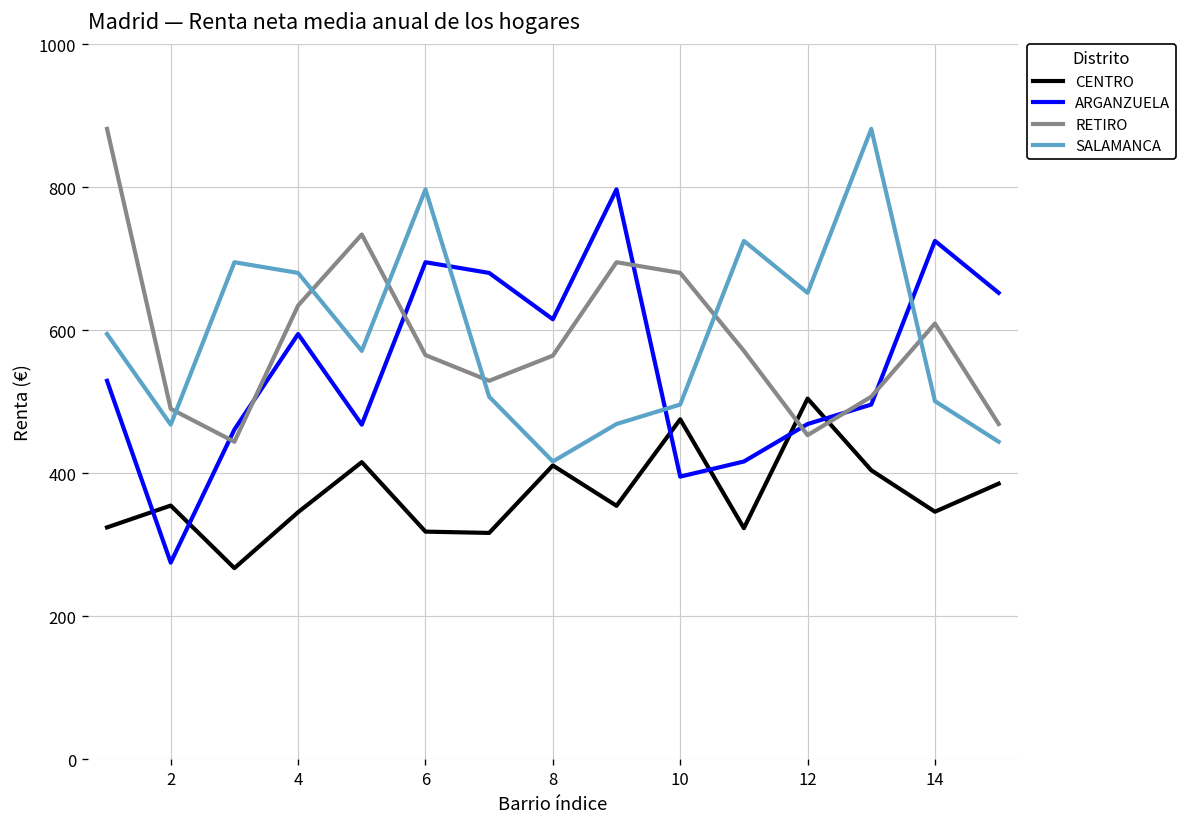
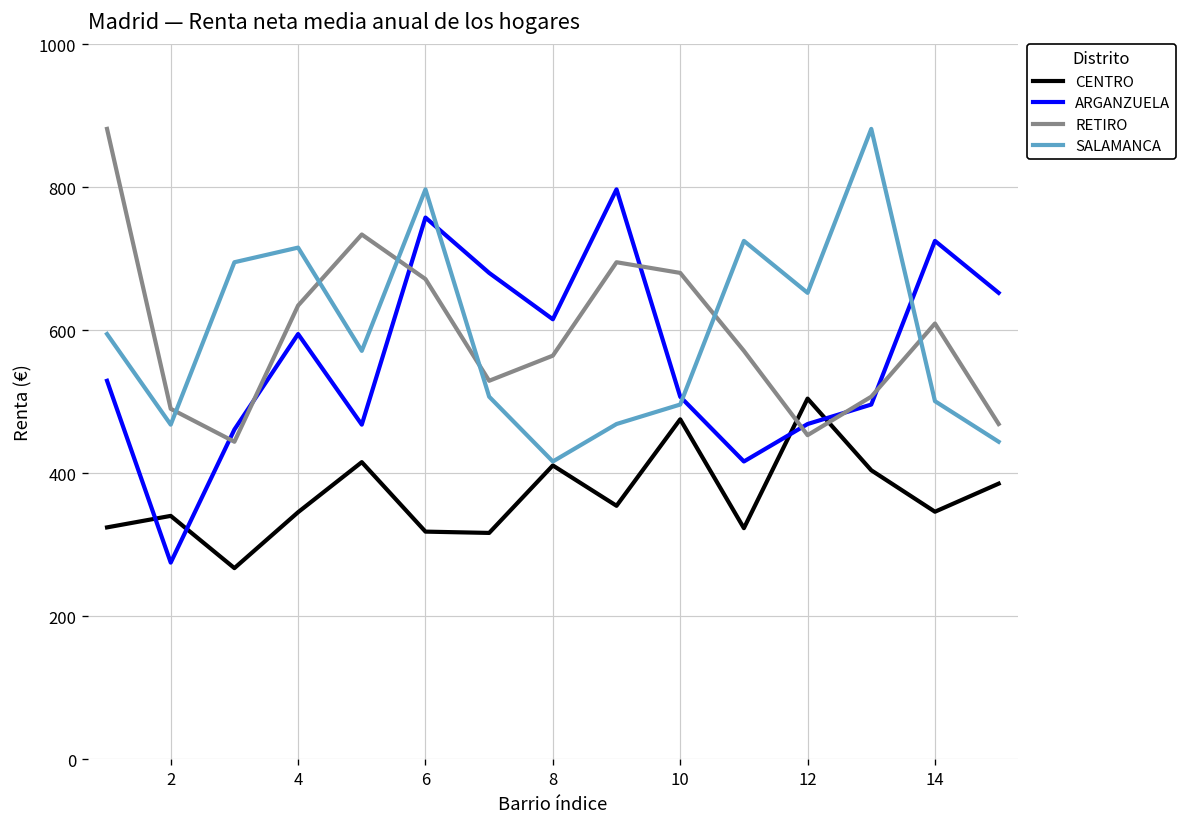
  {
    "CENTRO": {
-     "2": 360,
+     "2": 340,
      "4": 350,
      "6": 320,
      "8": 410,
      "10": 480,
      "12": 500,
      "14": 350
    },
    "ARGANZUELA": {
      "2": 280,
      "4": 600,
-     "6": 700,
+     "6": 760,
      "8": 620,
-     "10": 400,
+     "10": 510,
      "12": 470,
      "14": 730
    },
    "RETIRO": {
      "2": 490,
      "4": 630,
-     "6": 570,
+     "6": 670,
      "8": 560,
      "10": 680,
      "12": 450,
      "14": 610
    },
    "SALAMANCA": {
      "2": 470,
-     "4": 680,
+     "4": 720,
      "6": 800,
      "8": 420,
      "10": 500,
      "12": 650,
      "14": 500
    }
  }
